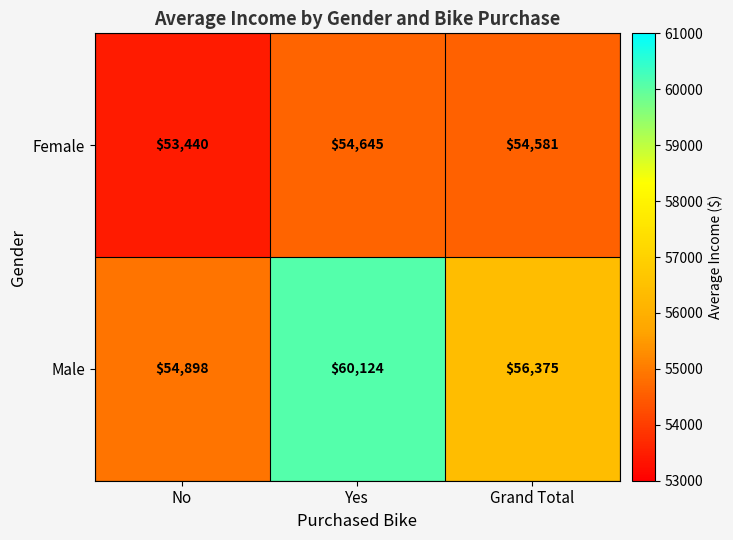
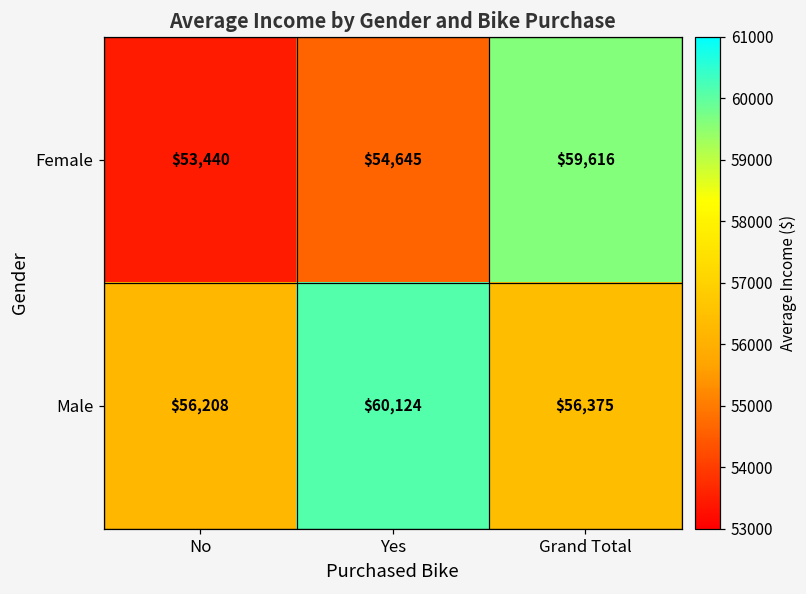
  {
    "Female": {
      "No": "$53,440",
      "Yes": "$54,645",
-     "Grand Total": "$54,581"
+     "Grand Total": "$59,616"
    },
    "Male": {
-     "No": "$54,898",
+     "No": "$56,208",
      "Yes": "$60,124",
      "Grand Total": "$56,375"
    }
  }
